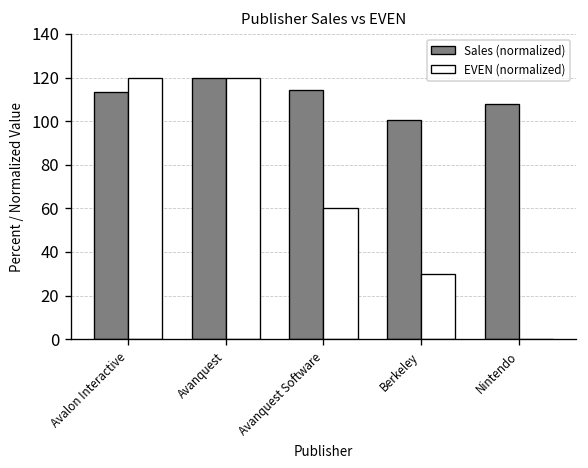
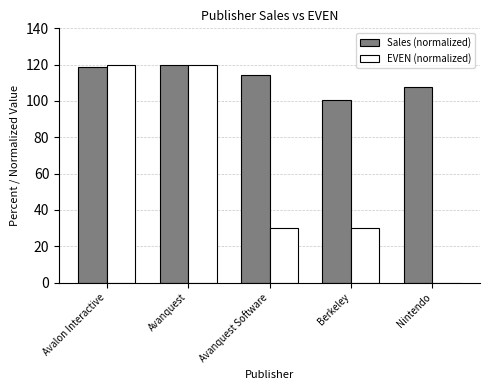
  {
    "Sales (normalized)": {
-     "Avalon Interactive": 114,
+     "Avalon Interactive": 119,
      "Avanquest": 120,
      "Avanquest Software": 114,
      "Berkeley": 100,
      "Nintendo": 108
    },
    "EVEN (normalized)": {
      "Avalon Interactive": 120,
      "Avanquest": 120,
-     "Avanquest Software": 60,
+     "Avanquest Software": 30,
      "Berkeley": 30,
      "Nintendo": 0
    }
  }
